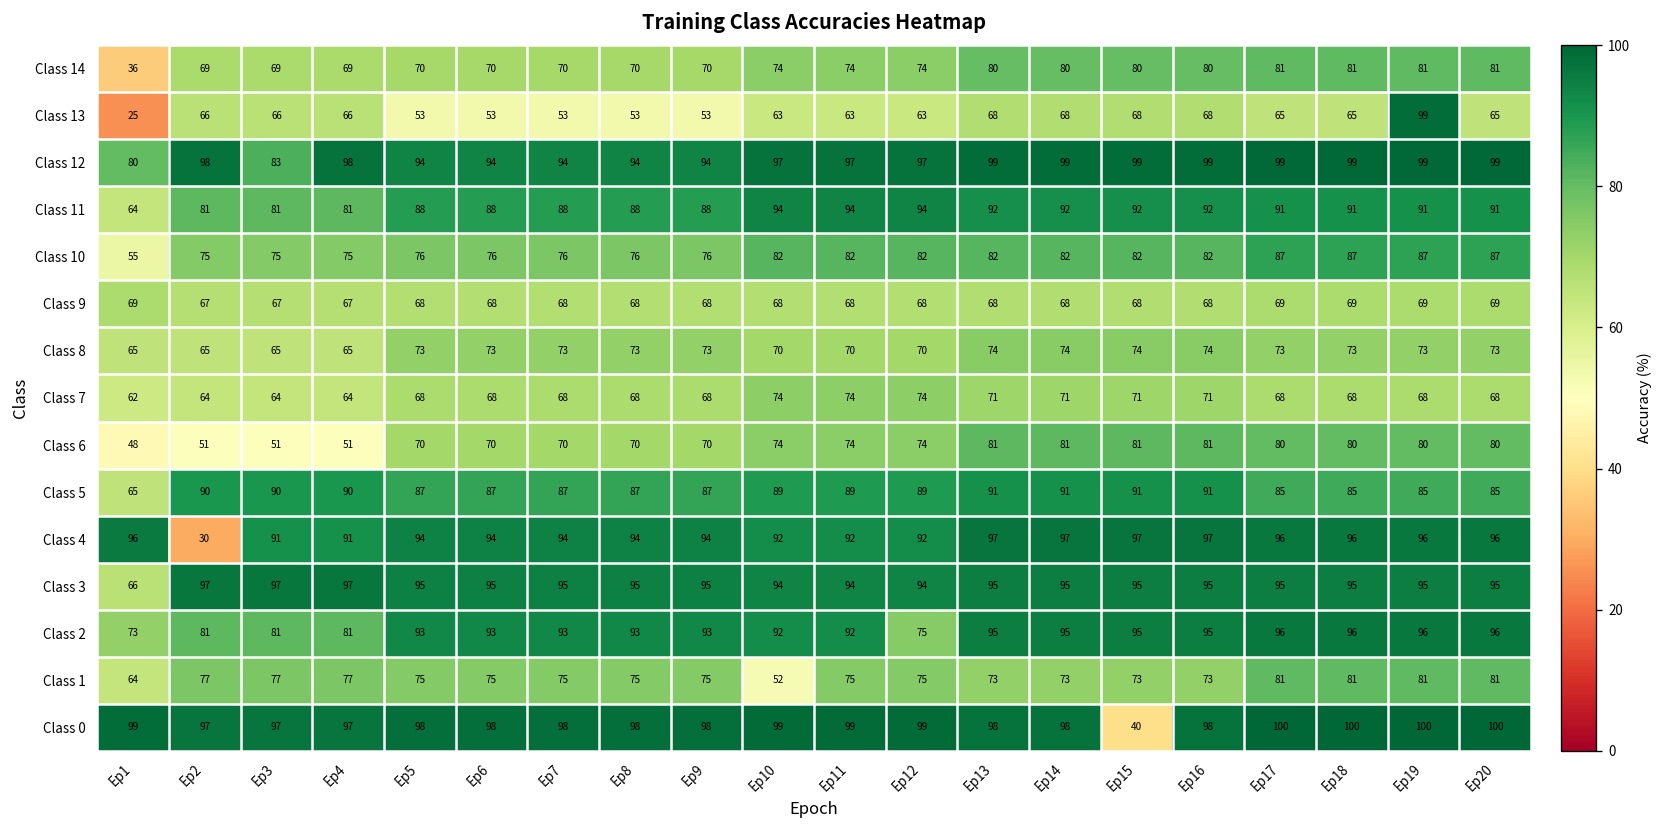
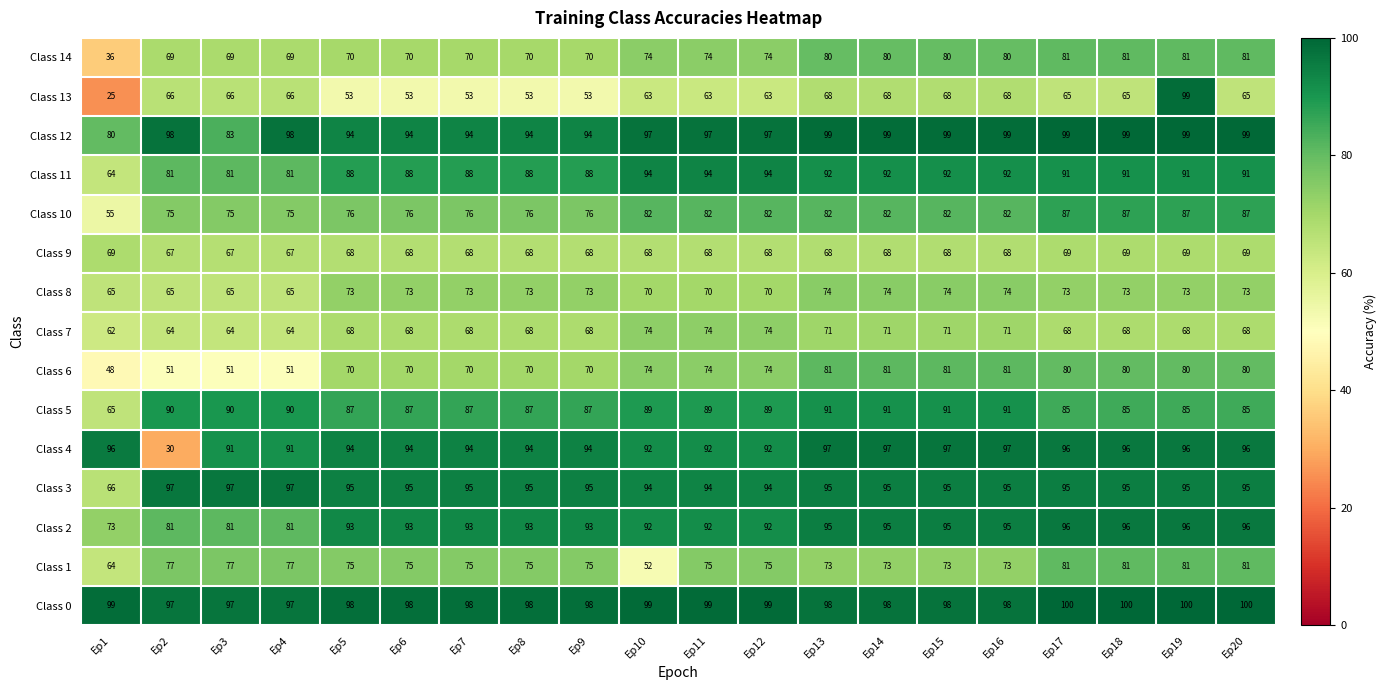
  {
    "Class 2": {
      "Ep1": 73,
      "Ep2": 81,
      "Ep3": 81,
      "Ep4": 81,
      "Ep5": 93,
      "Ep6": 93,
      "Ep7": 93,
      "Ep8": 93,
      "Ep9": 93,
      "Ep10": 92,
      "Ep11": 92,
-     "Ep12": 75,
+     "Ep12": 92,
      "Ep13": 95,
      "Ep14": 95,
      "Ep15": 95,
      "Ep16": 95,
      "Ep17": 96,
      "Ep18": 96,
      "Ep19": 96,
      "Ep20": 96
    },
    "Class 0": {
      "Ep1": 99,
      "Ep2": 97,
      "Ep3": 97,
      "Ep4": 97,
      "Ep5": 98,
      "Ep6": 98,
      "Ep7": 98,
      "Ep8": 98,
      "Ep9": 98,
      "Ep10": 99,
      "Ep11": 99,
      "Ep12": 99,
      "Ep13": 98,
      "Ep14": 98,
-     "Ep15": 40,
+     "Ep15": 98,
      "Ep16": 98,
      "Ep17": 100,
      "Ep18": 100,
      "Ep19": 100,
      "Ep20": 100
    }
  }
